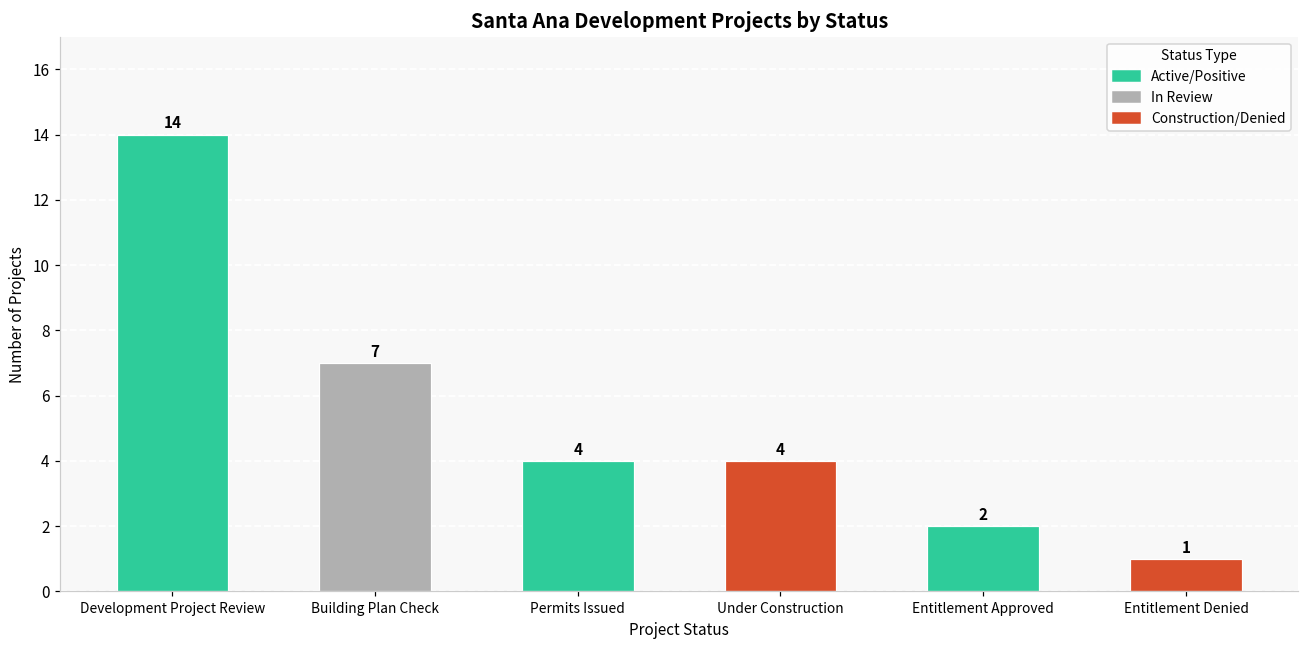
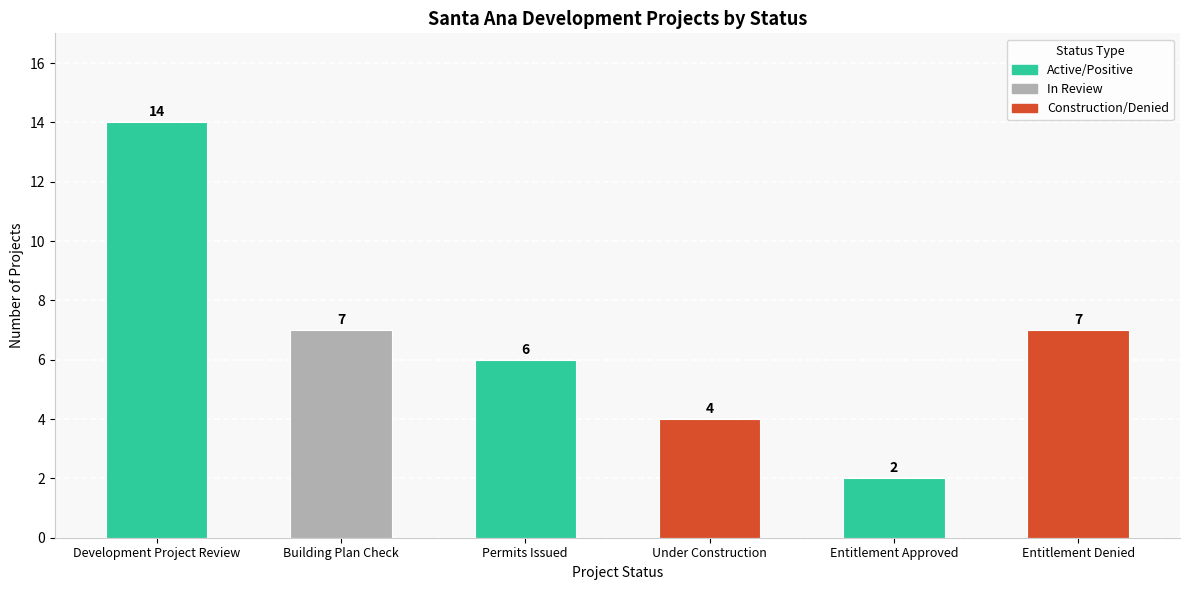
  {
    "Development Project Review": 14,
    "Building Plan Check": 7,
-   "Permits Issued": 4,
+   "Permits Issued": 6,
    "Under Construction": 4,
    "Entitlement Approved": 2,
-   "Entitlement Denied": 1
+   "Entitlement Denied": 7
  }
